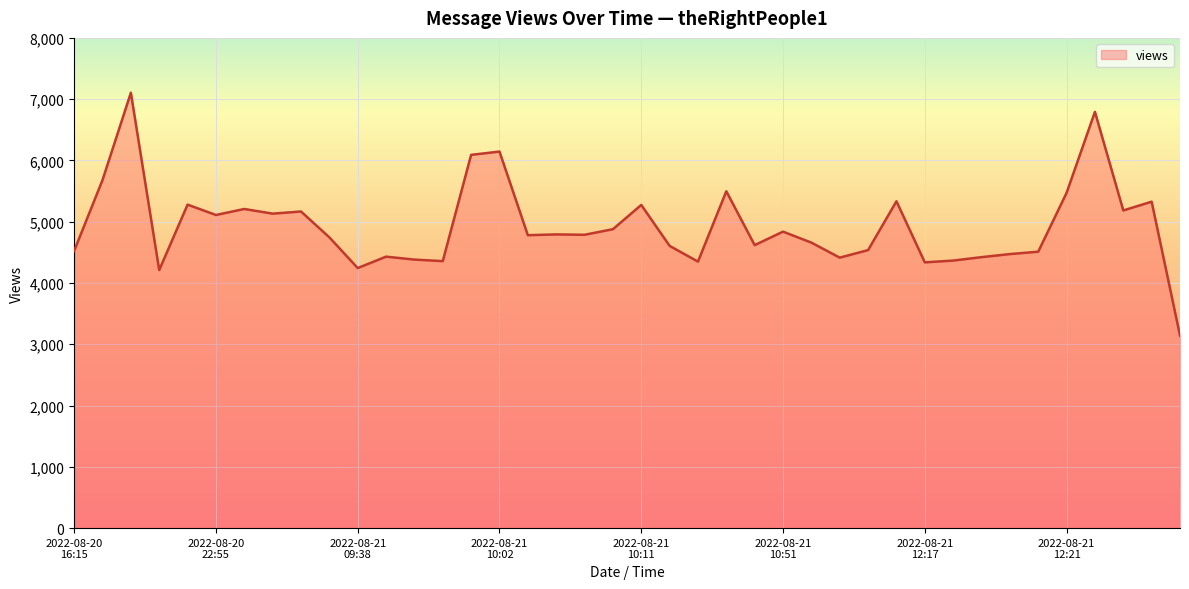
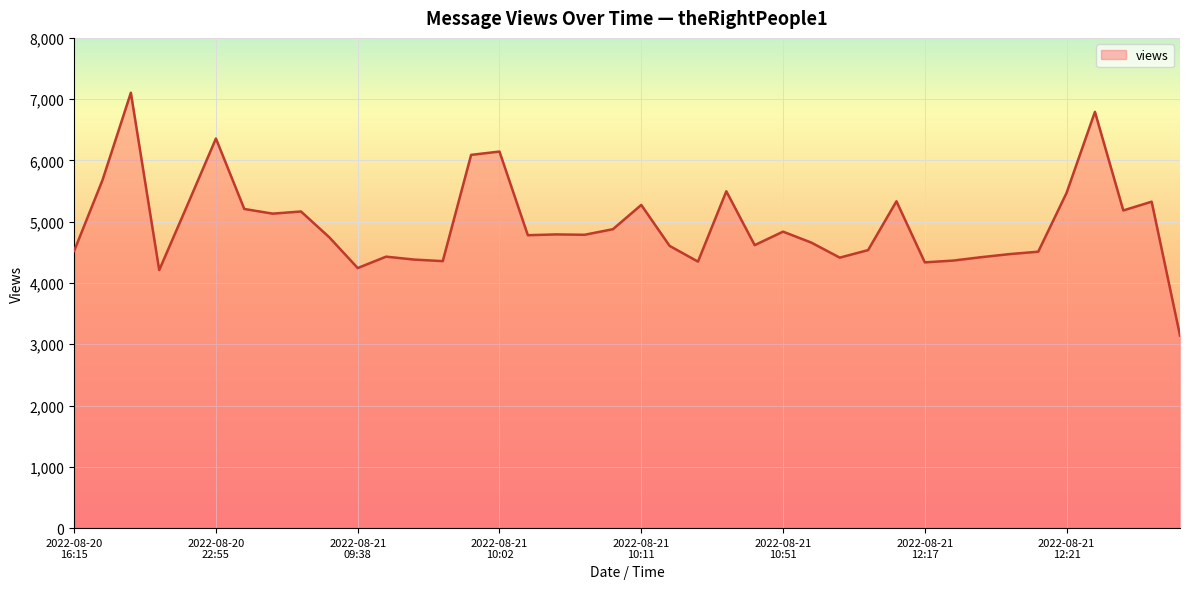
  {
    "2022-08-20 16:15": "4,500",
-   "2022-08-20 22:55": "5,100",
+   "2022-08-20 22:55": "6,400",
    "2022-08-21 09:38": "4,200",
    "2022-08-21 12:21": "5,500"
  }
